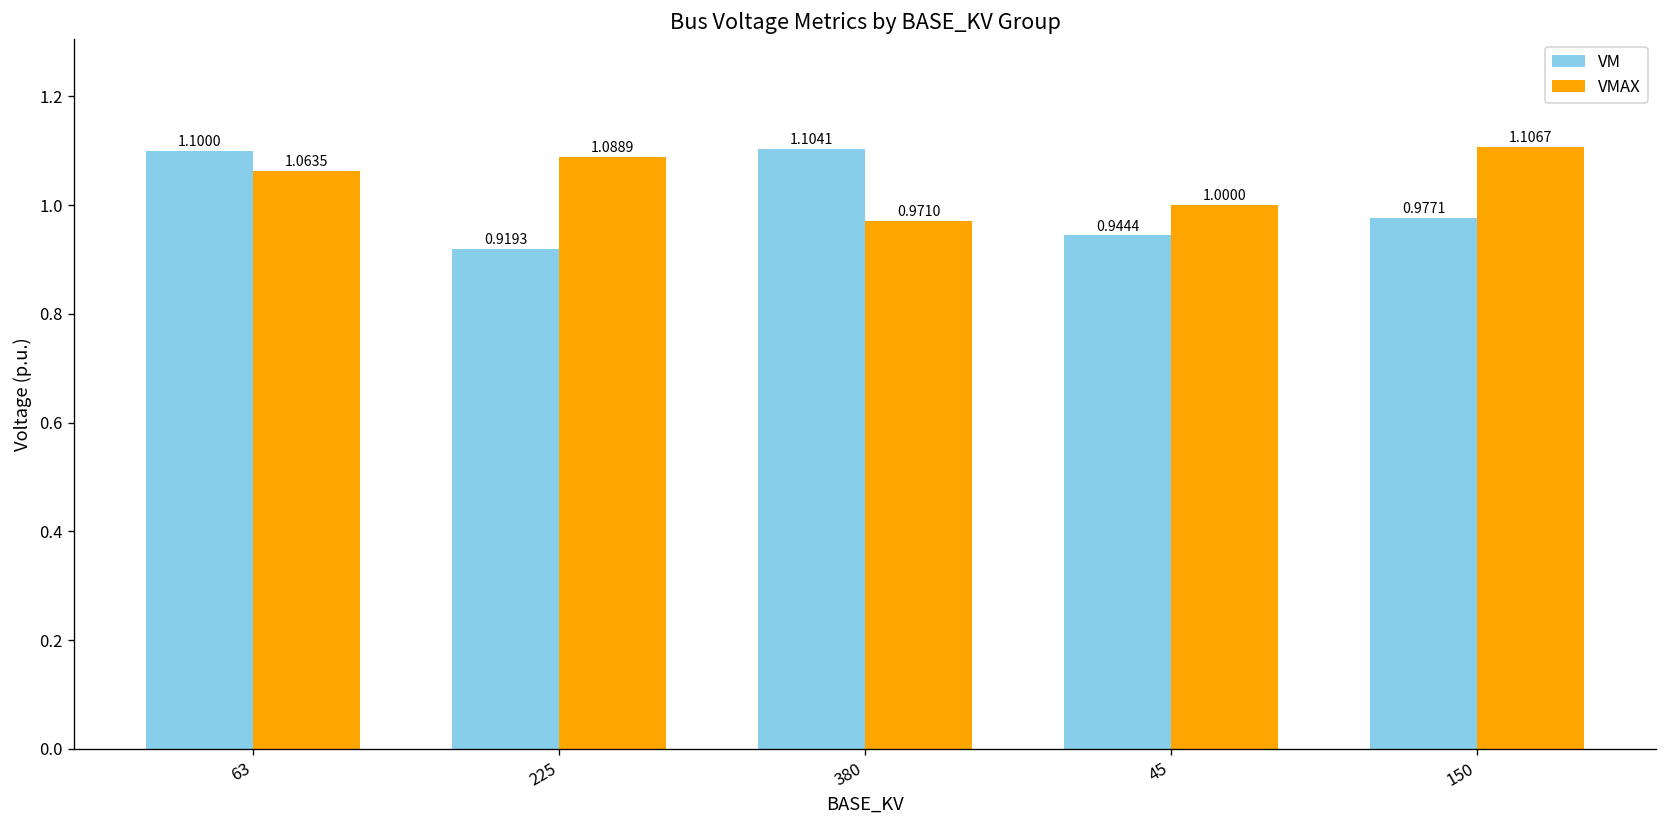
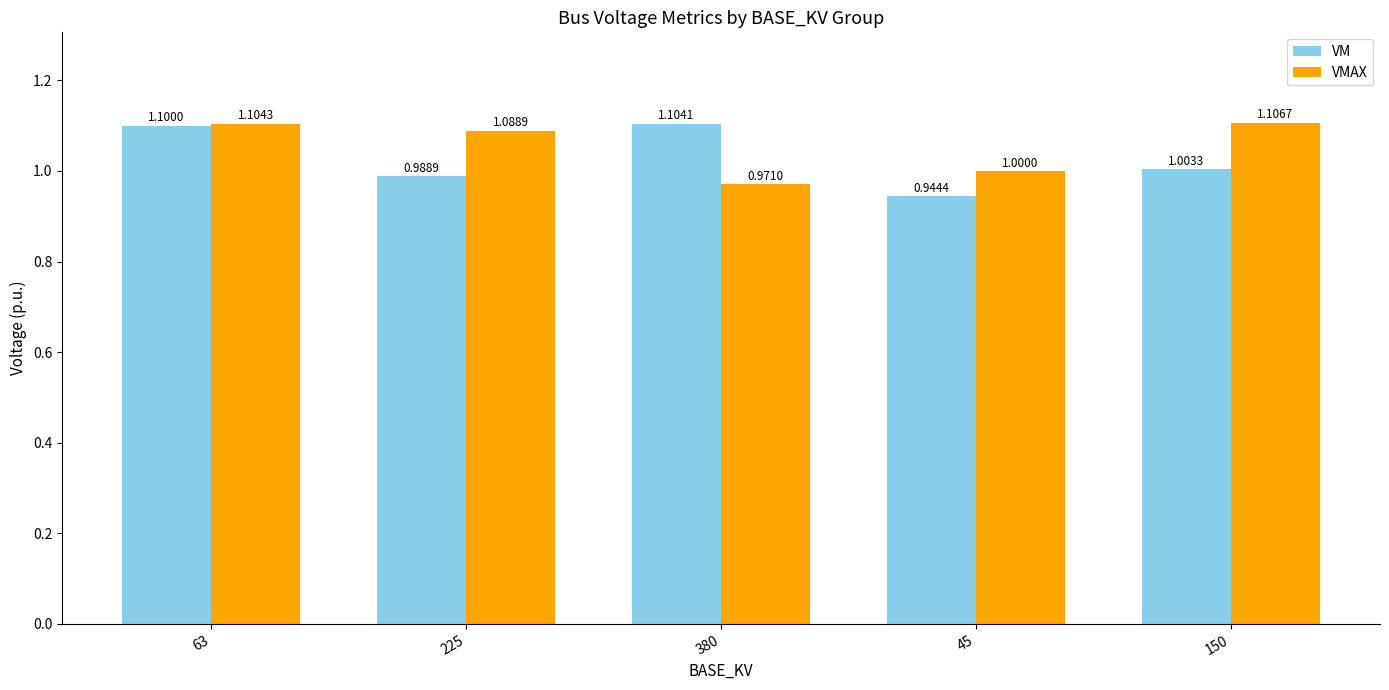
  {
    "VM": {
      "63": 1.1000,
-     "225": 0.9193,
+     "225": 0.9889,
      "380": 1.1041,
      "45": 0.9444,
-     "150": 0.9771
+     "150": 1.0033
    },
    "VMAX": {
-     "63": 1.0635,
+     "63": 1.1043,
      "225": 1.0889,
      "380": 0.9710,
      "45": 1.0000,
      "150": 1.1067
    }
  }
